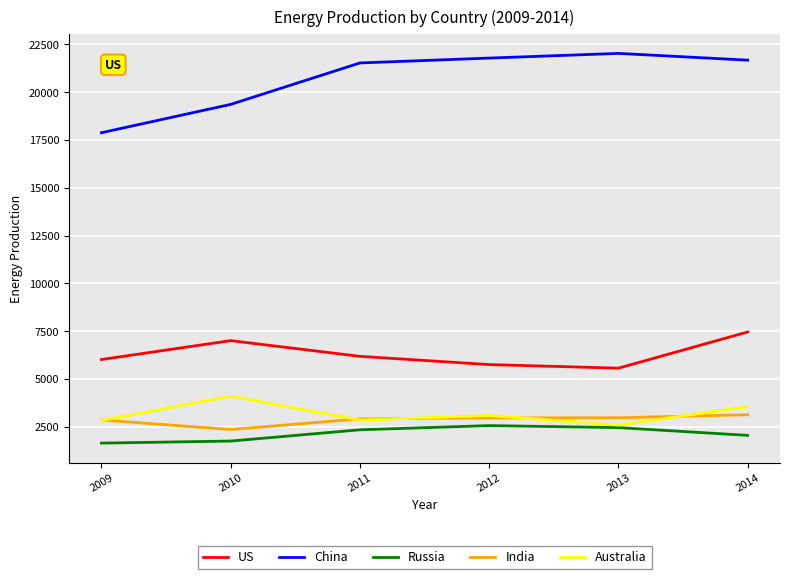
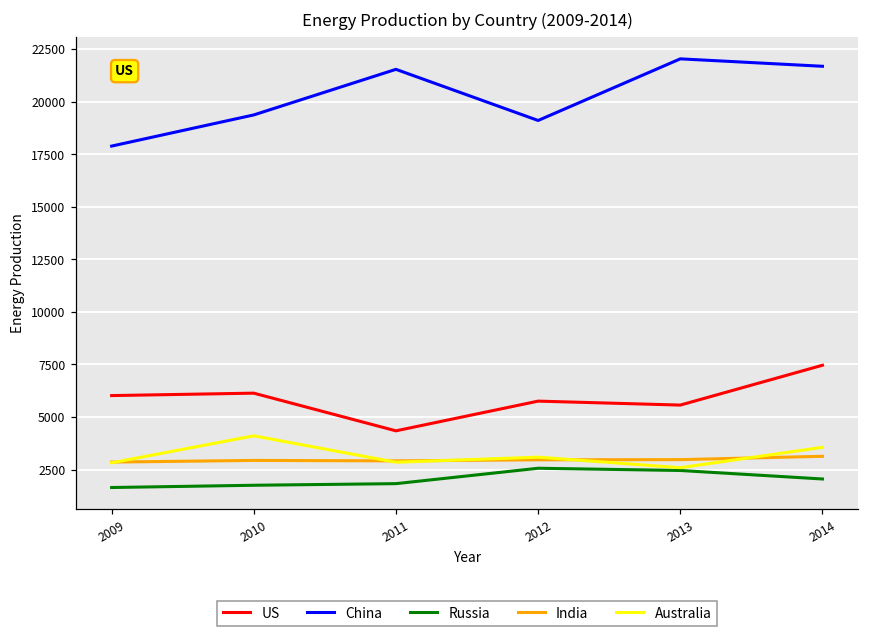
  {
    "US": {
      "2009": 6000,
-     "2010": 7000,
-     "2011": 6200,
+     "2010": 6100,
+     "2011": 4300,
      "2012": 5800,
      "2013": 5600,
      "2014": 7500
    },
    "China": {
      "2009": 17900,
      "2010": 19400,
      "2011": 21500,
-     "2012": 21800,
+     "2012": 19100,
      "2013": 22000,
      "2014": 21700
    },
    "Russia": {
      "2009": 1600,
      "2010": 1800,
-     "2011": 2300,
+     "2011": 1800,
      "2012": 2600,
      "2014": 2100
    },
    "India": {
-     "2010": 2400,
+     "2010": 2900,
      "2013": 3000,
      "2014": 3100
    },
    "Australia": {
      "2010": 4100,
      "2014": 3600
    }
  }
